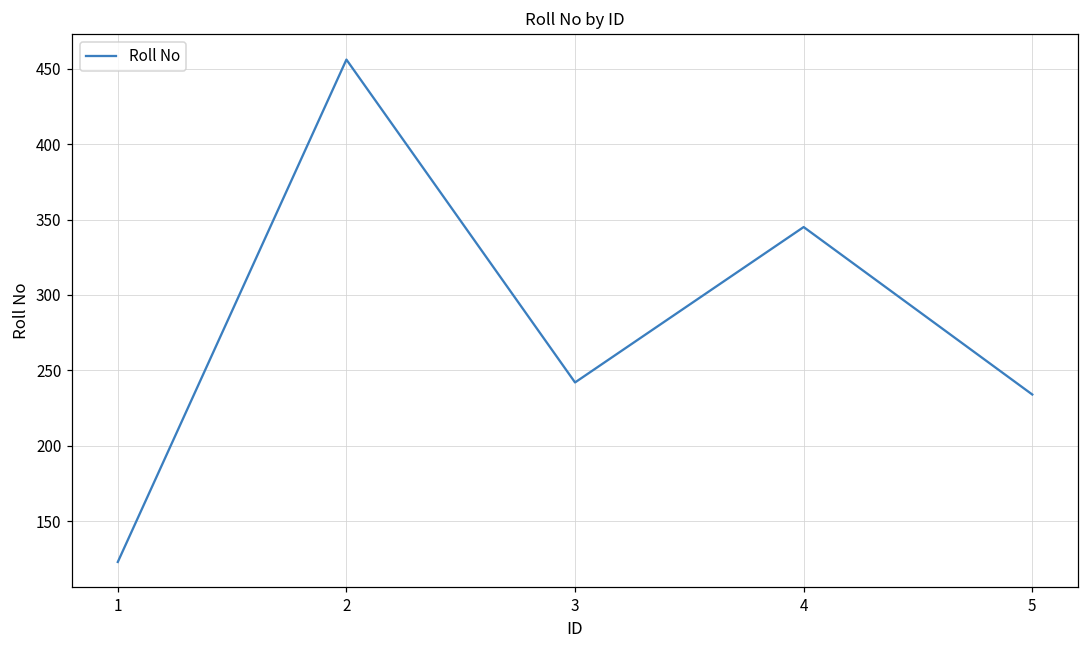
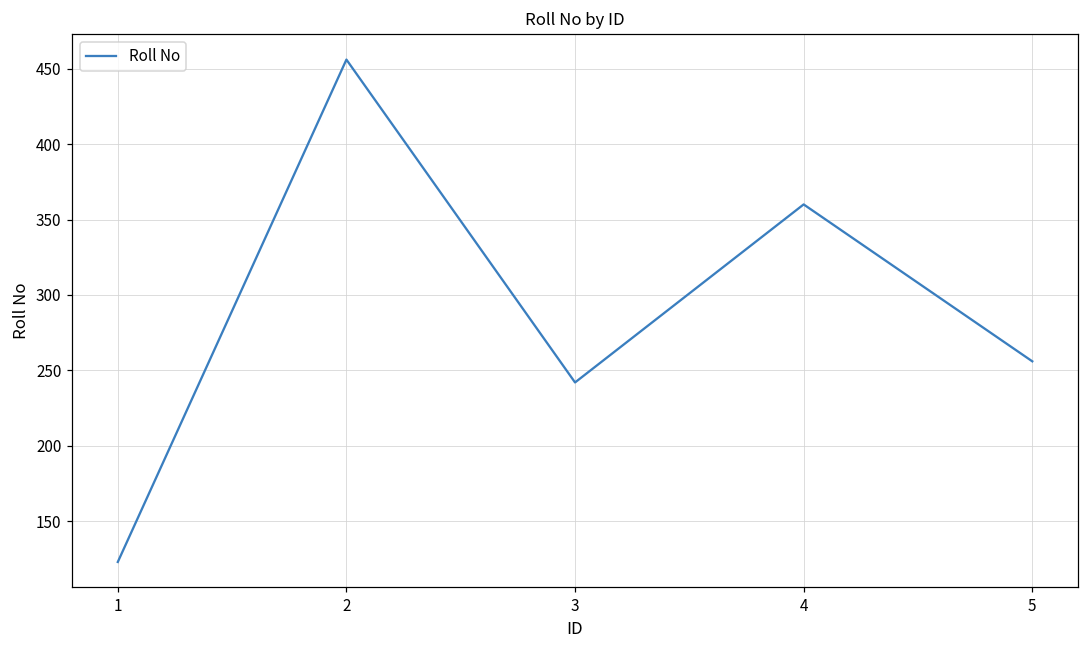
  {
    "1": 123,
    "2": 456,
    "3": 242,
-   "4": 345,
-   "5": 234
+   "4": 360,
+   "5": 256
  }
